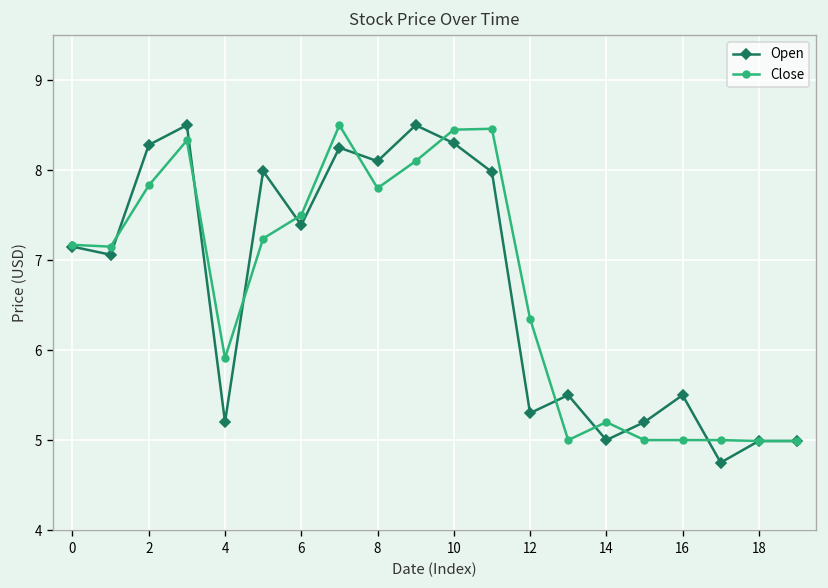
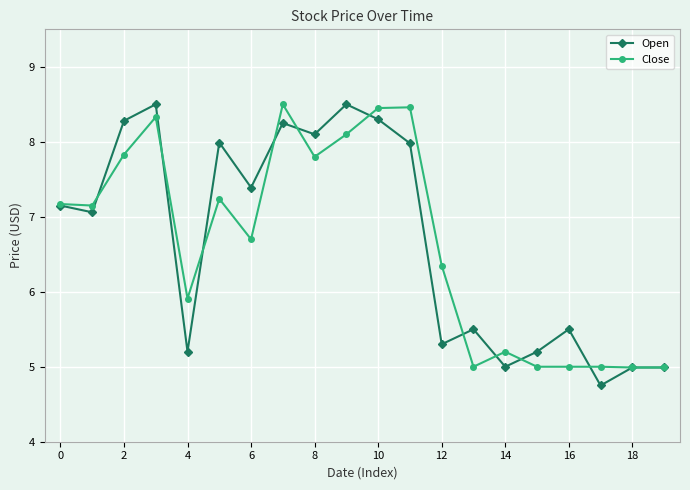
  {
    "Open": {
      "2": 8.3,
      "4": 5.2,
      "6": 7.4,
      "8": 8.1,
      "10": 8.3,
      "12": 5.3,
      "14": 5.0,
      "16": 5.5
    },
    "Close": {
      "2": 7.8,
      "4": 5.9,
-     "6": 7.5,
+     "6": 6.7,
      "8": 7.8,
      "10": 8.5,
      "12": 6.4,
      "14": 5.2,
      "16": 5.0
    }
  }
